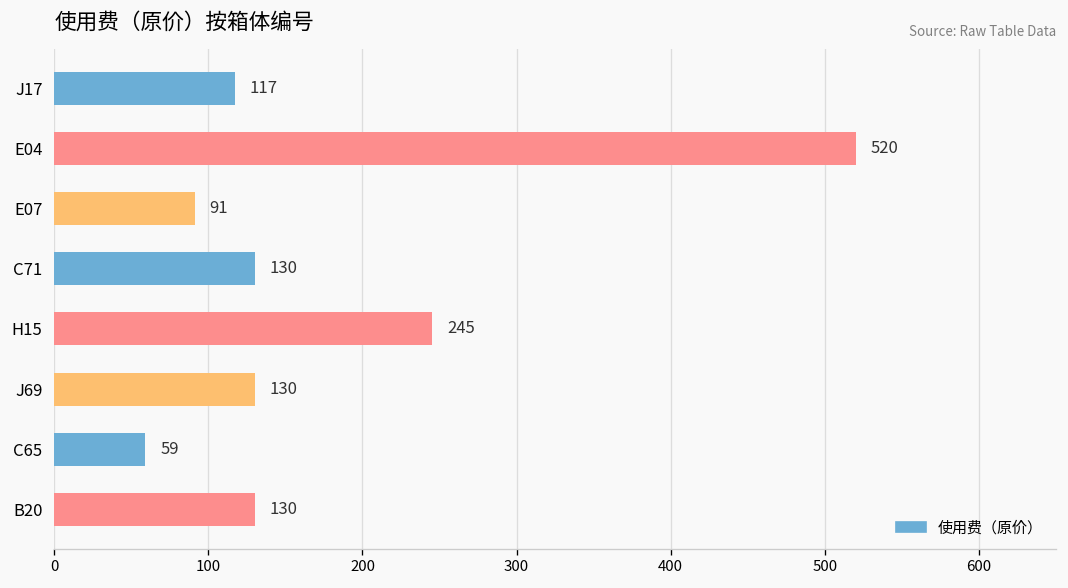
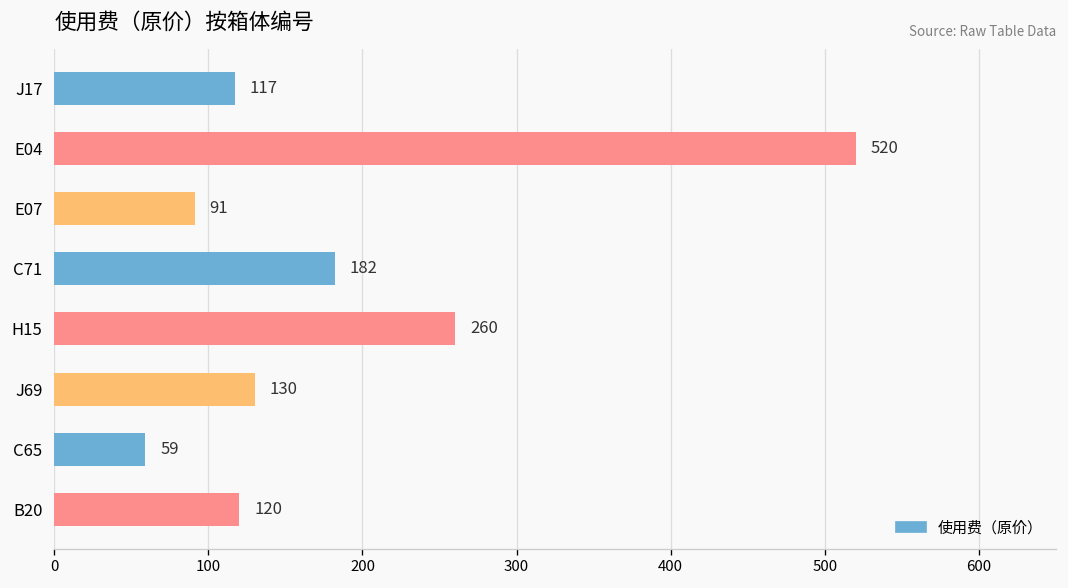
  {
    "J17": 117,
    "E04": 520,
    "E07": 91,
-   "C71": 130,
-   "H15": 245,
+   "C71": 182,
+   "H15": 260,
    "J69": 130,
    "C65": 59,
-   "B20": 130
+   "B20": 120
  }
